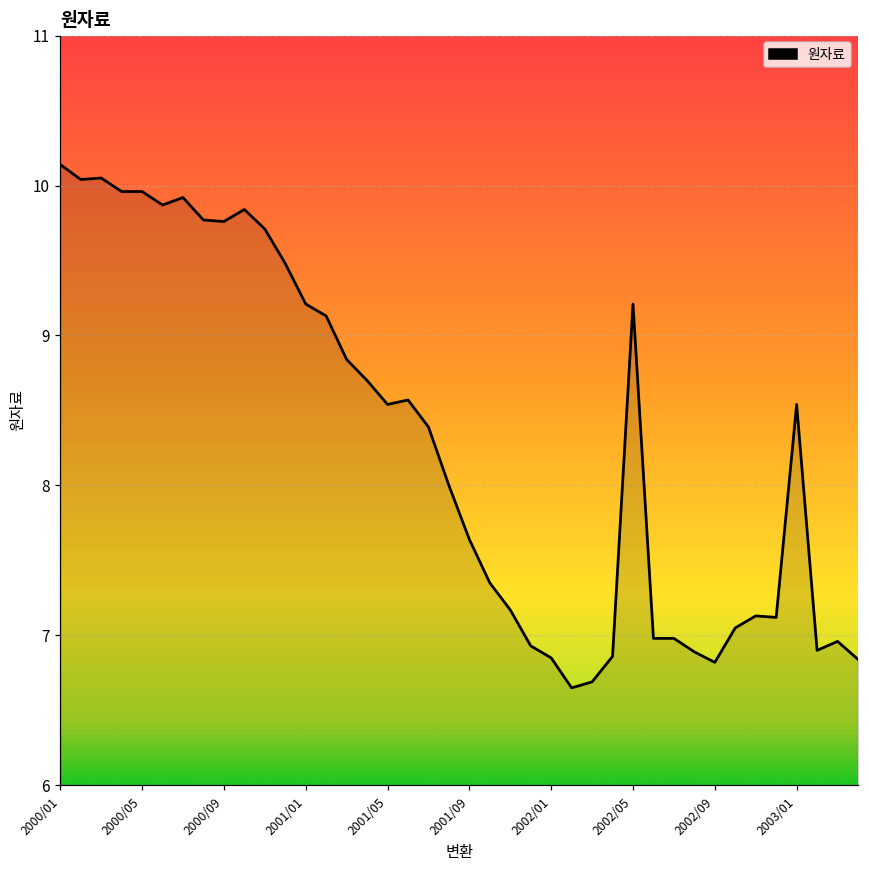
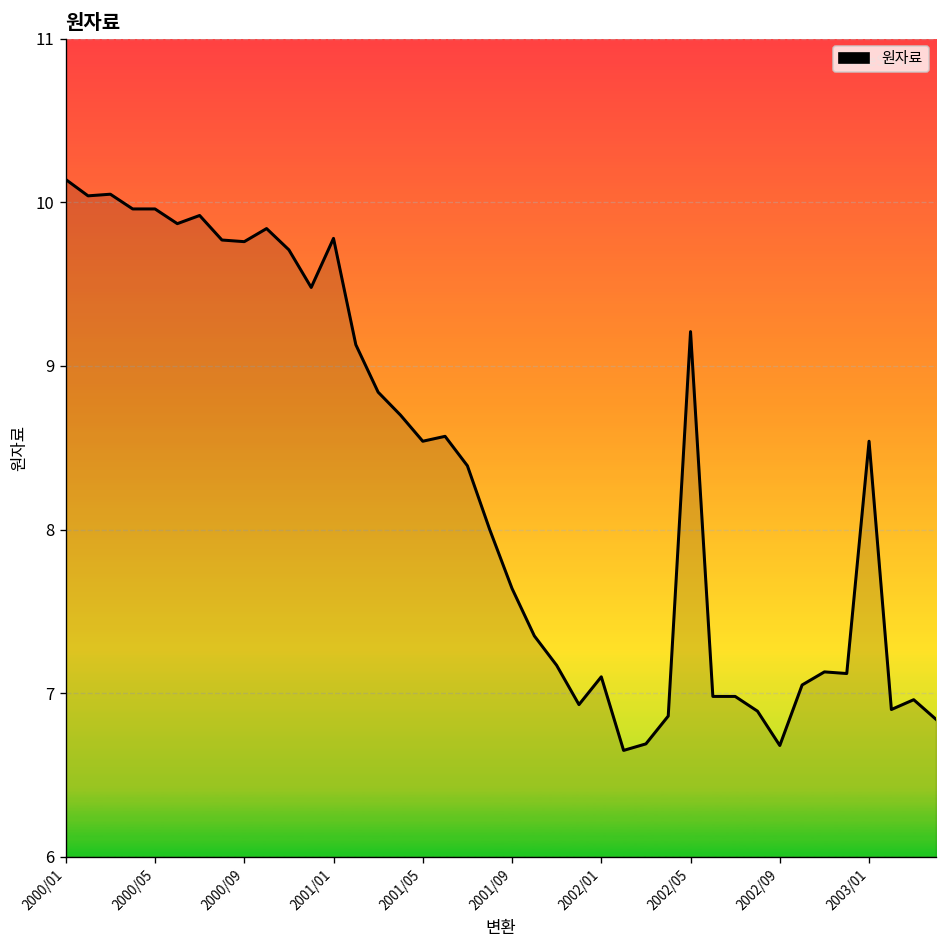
  {
    "2000/01": 10.14,
    "2000/05": 9.96,
    "2000/09": 9.76,
-   "2001/01": 9.21,
+   "2001/01": 9.78,
    "2001/05": 8.54,
    "2001/09": 7.64,
-   "2002/01": 6.85,
+   "2002/01": 7.10,
    "2002/05": 9.21,
-   "2002/09": 6.82,
+   "2002/09": 6.68,
    "2003/01": 8.54
  }
